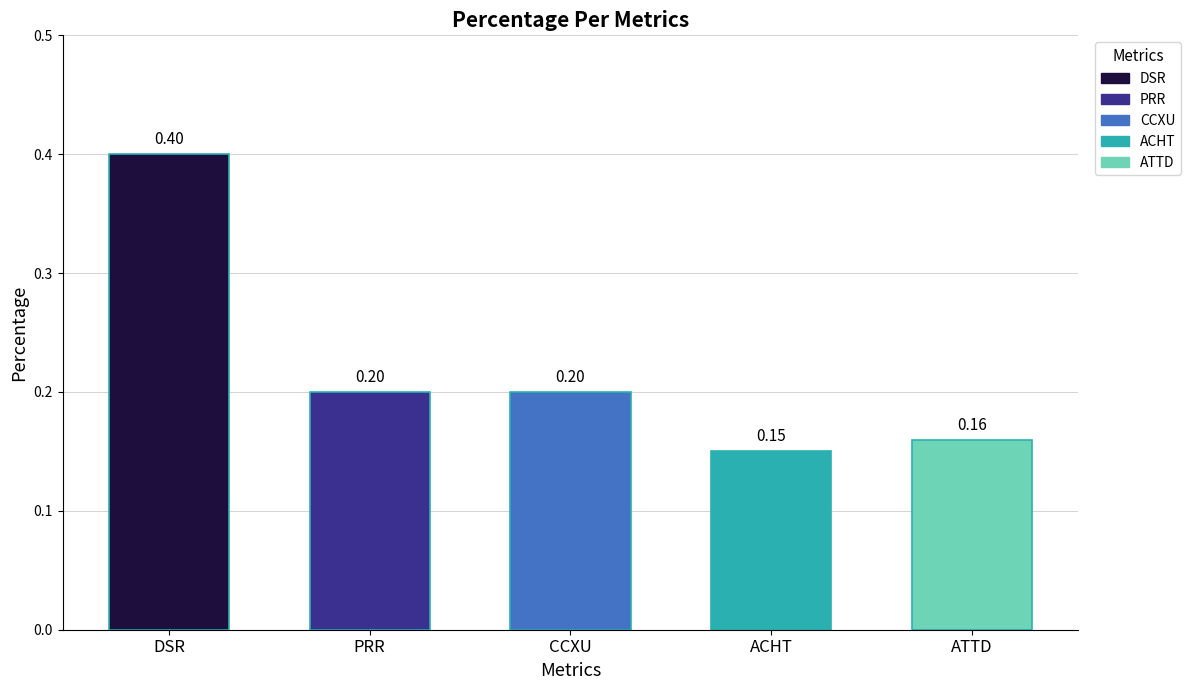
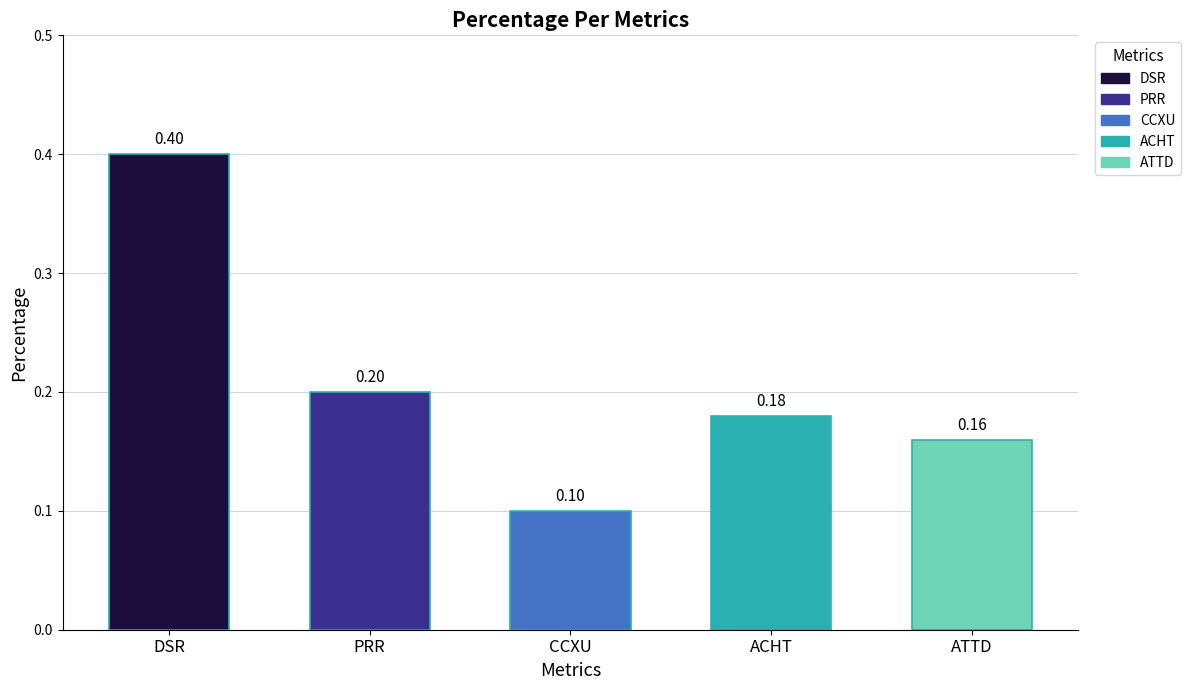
  {
    "DSR": 0.40,
    "PRR": 0.20,
-   "CCXU": 0.20,
-   "ACHT": 0.15,
+   "CCXU": 0.10,
+   "ACHT": 0.18,
    "ATTD": 0.16
  }
